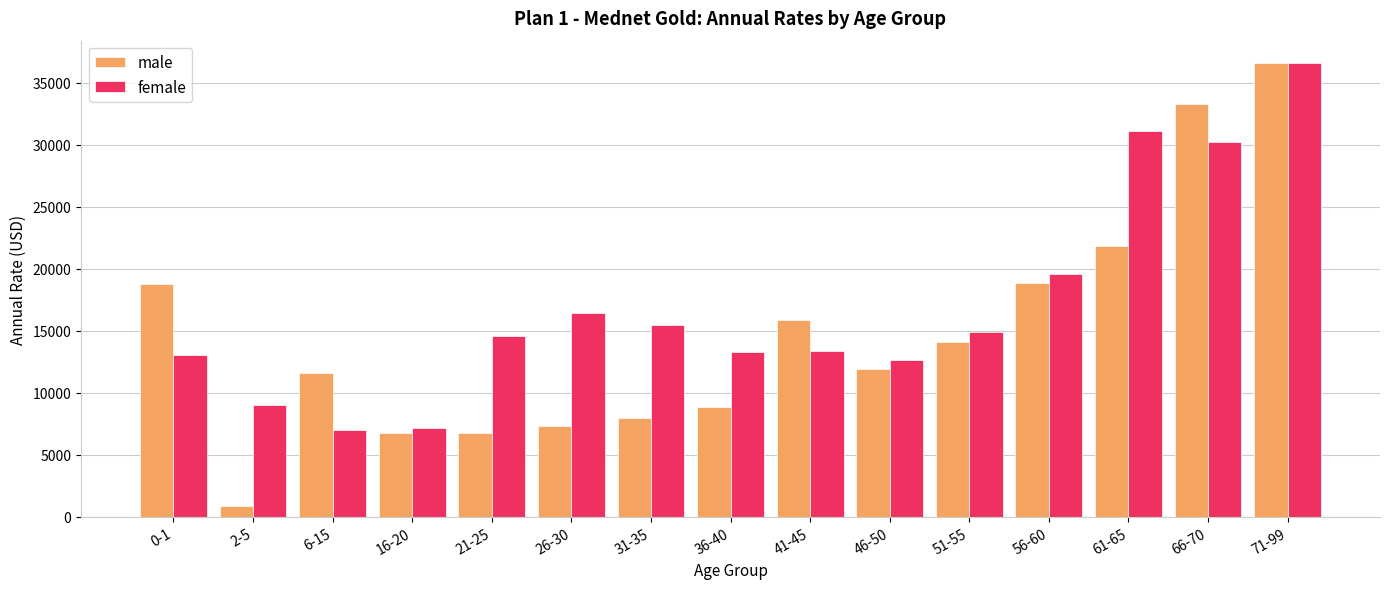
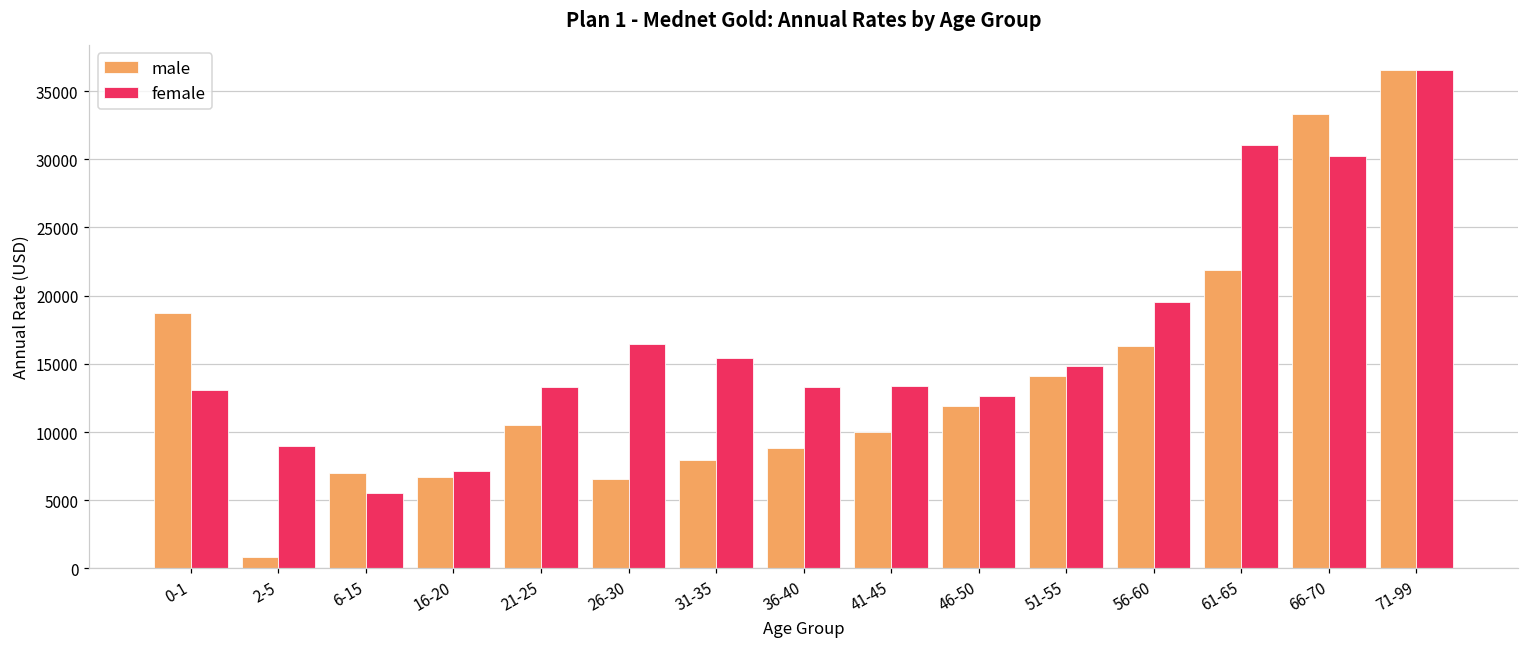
  {
    "male": {
      "0-1": 18700,
      "2-5": 900,
-     "6-15": 11600,
+     "6-15": 7000,
      "16-20": 6700,
-     "21-25": 6800,
-     "26-30": 7300,
+     "21-25": 10500,
+     "26-30": 6600,
      "31-35": 8000,
      "36-40": 8900,
-     "41-45": 15800,
+     "41-45": 10000,
      "46-50": 11900,
      "51-55": 14100,
-     "56-60": 18800,
+     "56-60": 16300,
      "61-65": 21900,
      "66-70": 33300,
      "71-99": 36600
    },
    "female": {
      "0-1": 13100,
      "2-5": 9000,
-     "6-15": 7000,
+     "6-15": 5500,
      "16-20": 7100,
-     "21-25": 14500,
+     "21-25": 13300,
      "26-30": 16400,
      "31-35": 15400,
      "36-40": 13300,
      "41-45": 13400,
      "46-50": 12700,
      "51-55": 14900,
      "56-60": 19600,
      "61-65": 31100,
      "66-70": 30200,
      "71-99": 36600
    }
  }
